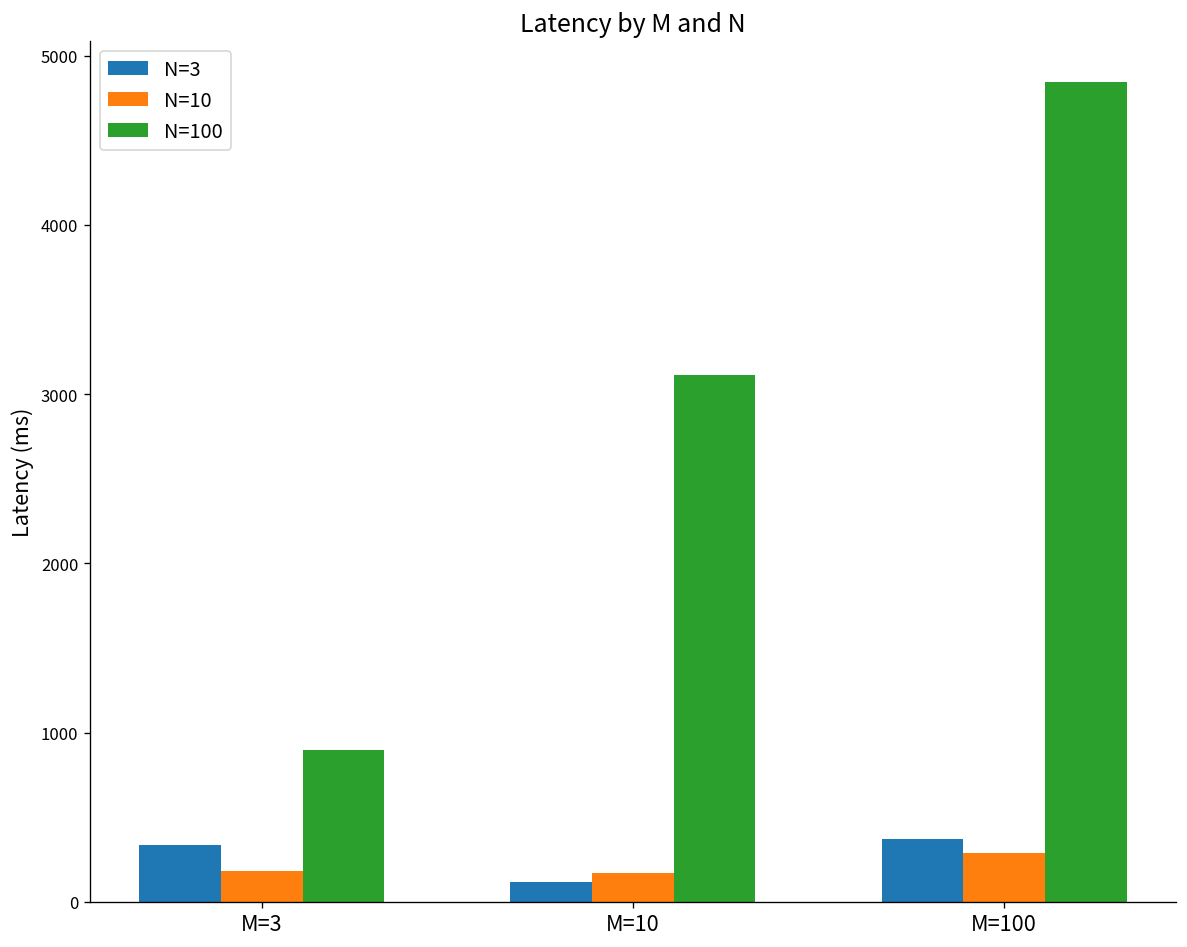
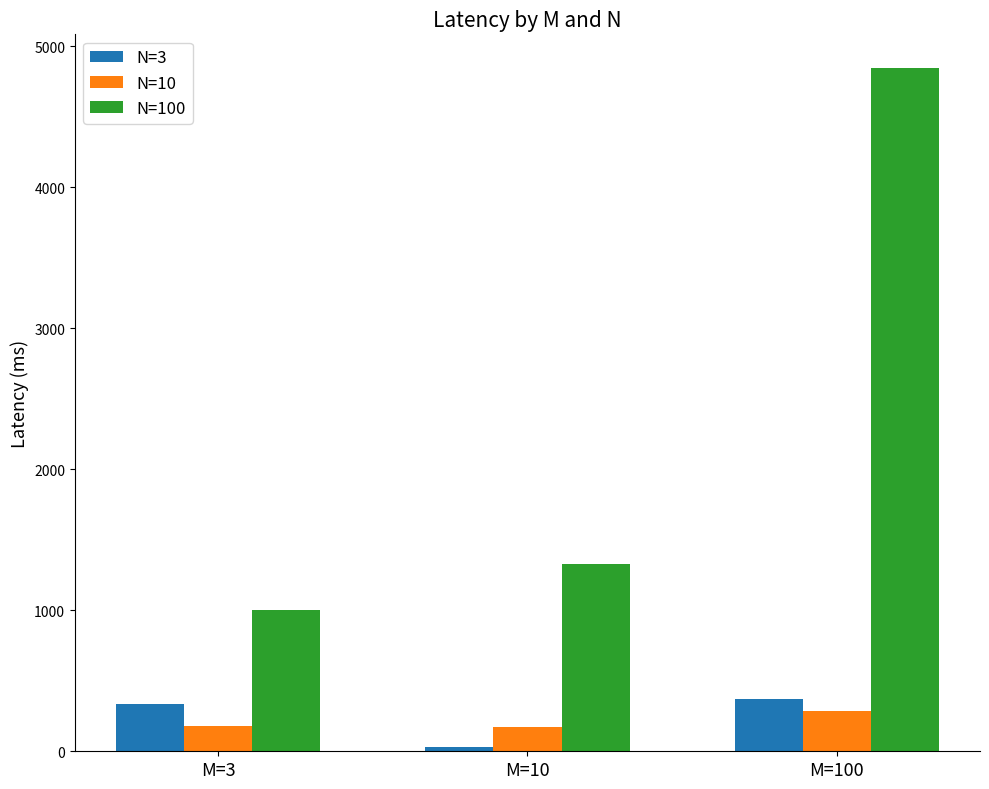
  {
    "N=3": {
      "M=3": 340,
-     "M=10": 110,
+     "M=10": 30,
      "M=100": 370
    },
    "N=10": {
      "M=3": 180,
      "M=10": 170,
      "M=100": 290
    },
    "N=100": {
-     "M=3": 900,
-     "M=10": 3110,
+     "M=3": 1000,
+     "M=10": 1330,
      "M=100": 4840
    }
  }
